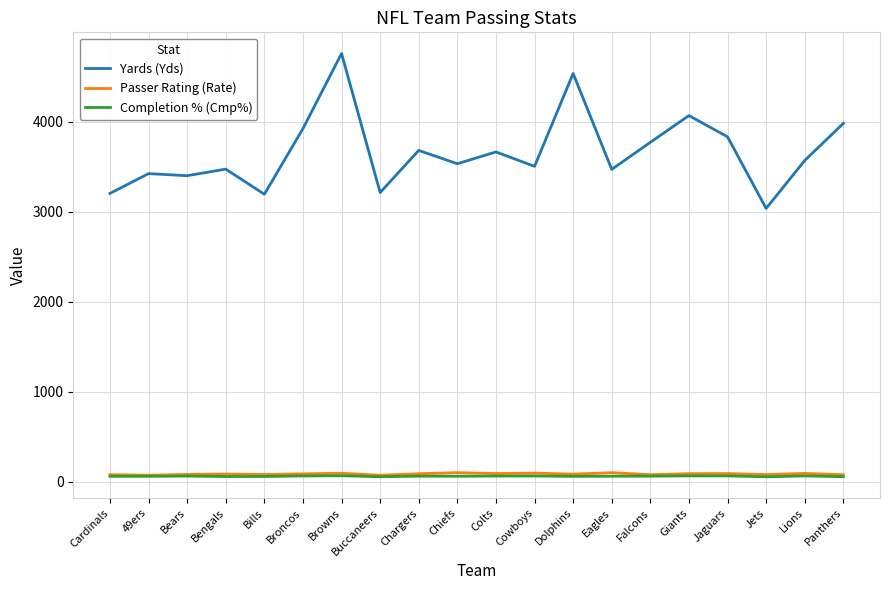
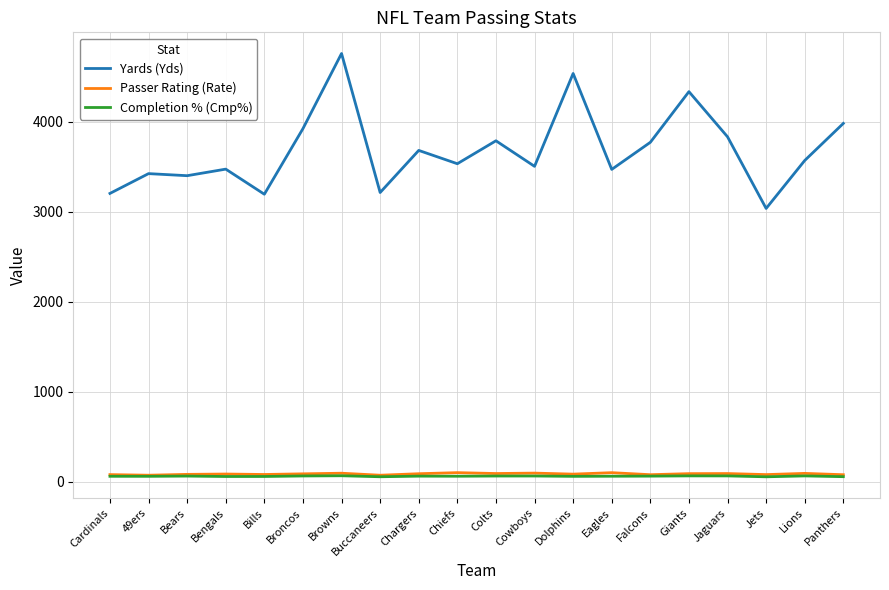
  {
    "Yards (Yds)": {
      "Cardinals": 3200,
      "49ers": 3400,
      "Bears": 3400,
      "Bengals": 3500,
      "Bills": 3200,
      "Broncos": 3900,
      "Browns": 4800,
      "Buccaneers": 3200,
      "Chargers": 3700,
      "Chiefs": 3500,
-     "Colts": 3700,
+     "Colts": 3800,
      "Cowboys": 3500,
      "Dolphins": 4500,
      "Eagles": 3500,
      "Falcons": 3800,
-     "Giants": 4100,
+     "Giants": 4300,
      "Jaguars": 3800,
      "Jets": 3000,
      "Lions": 3600,
      "Panthers": 4000
    },
    "Passer Rating (Rate)": {
      "Browns": 100,
      "Chiefs": 100,
      "Cowboys": 100,
      "Eagles": 100
    },
    "Completion % (Cmp%)": {
      "Browns": 100,
      "Chiefs": 100,
      "Cowboys": 100,
      "Eagles": 100
    }
  }
